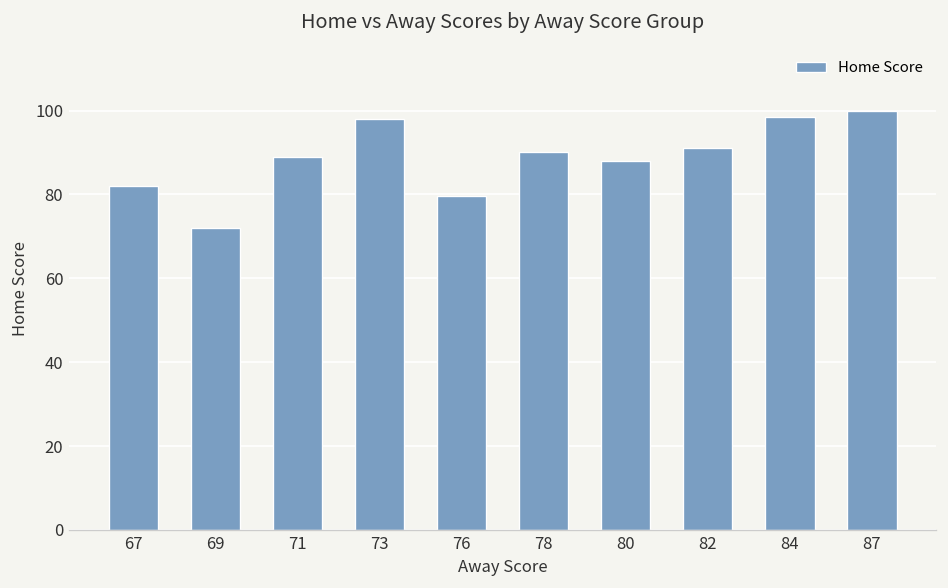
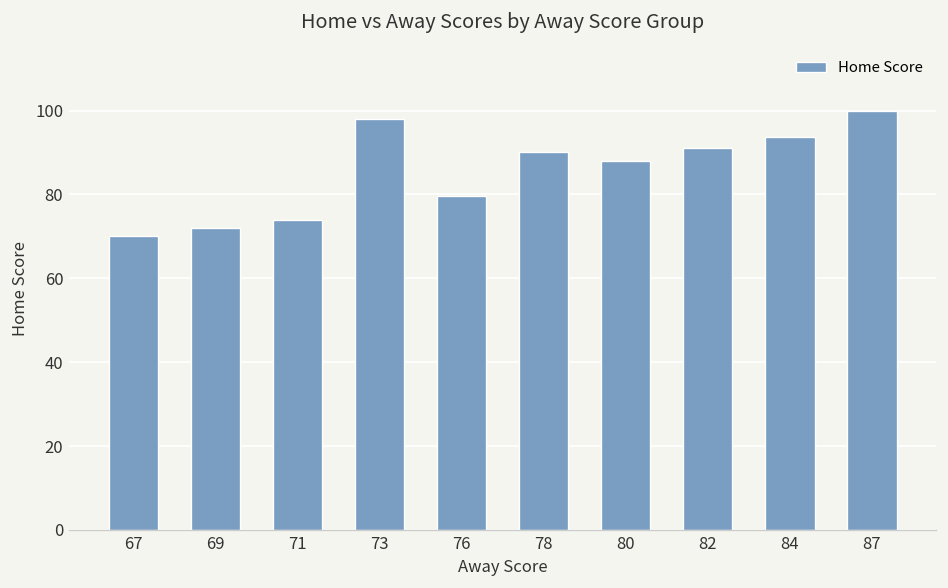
  {
-   "67": 82,
+   "67": 70,
    "69": 72,
-   "71": 89,
+   "71": 74,
    "73": 98,
    "76": 80,
    "78": 90,
    "80": 88,
    "82": 91,
-   "84": 99,
+   "84": 94,
    "87": 100
  }
